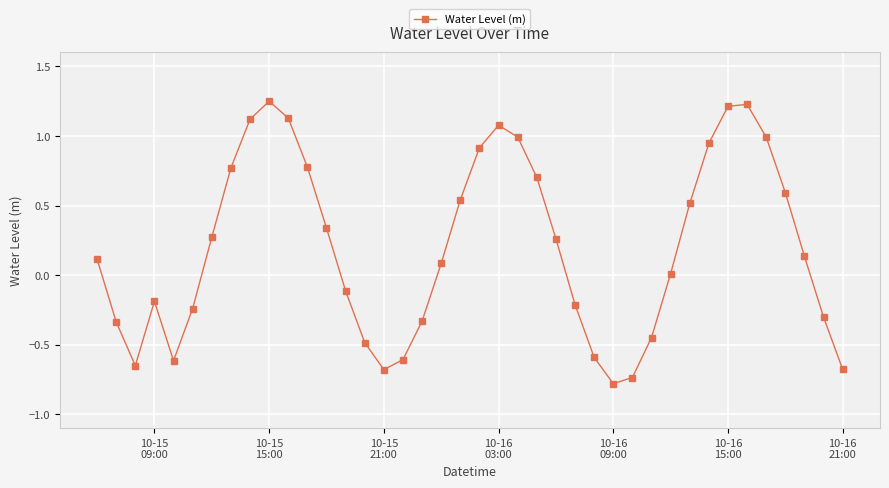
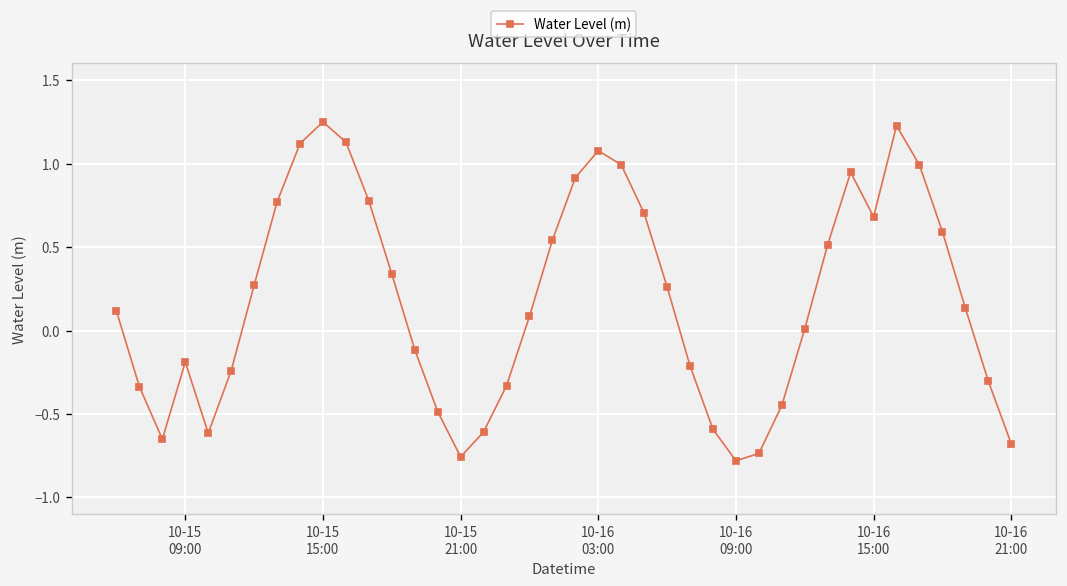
  {
    "10-15 09:00": -0.19,
    "10-15 15:00": 1.25,
-   "10-15 21:00": -0.68,
+   "10-15 21:00": -0.76,
    "10-16 03:00": 1.08,
    "10-16 09:00": -0.78,
-   "10-16 15:00": 1.21,
+   "10-16 15:00": 0.68,
    "10-16 21:00": -0.68
  }
